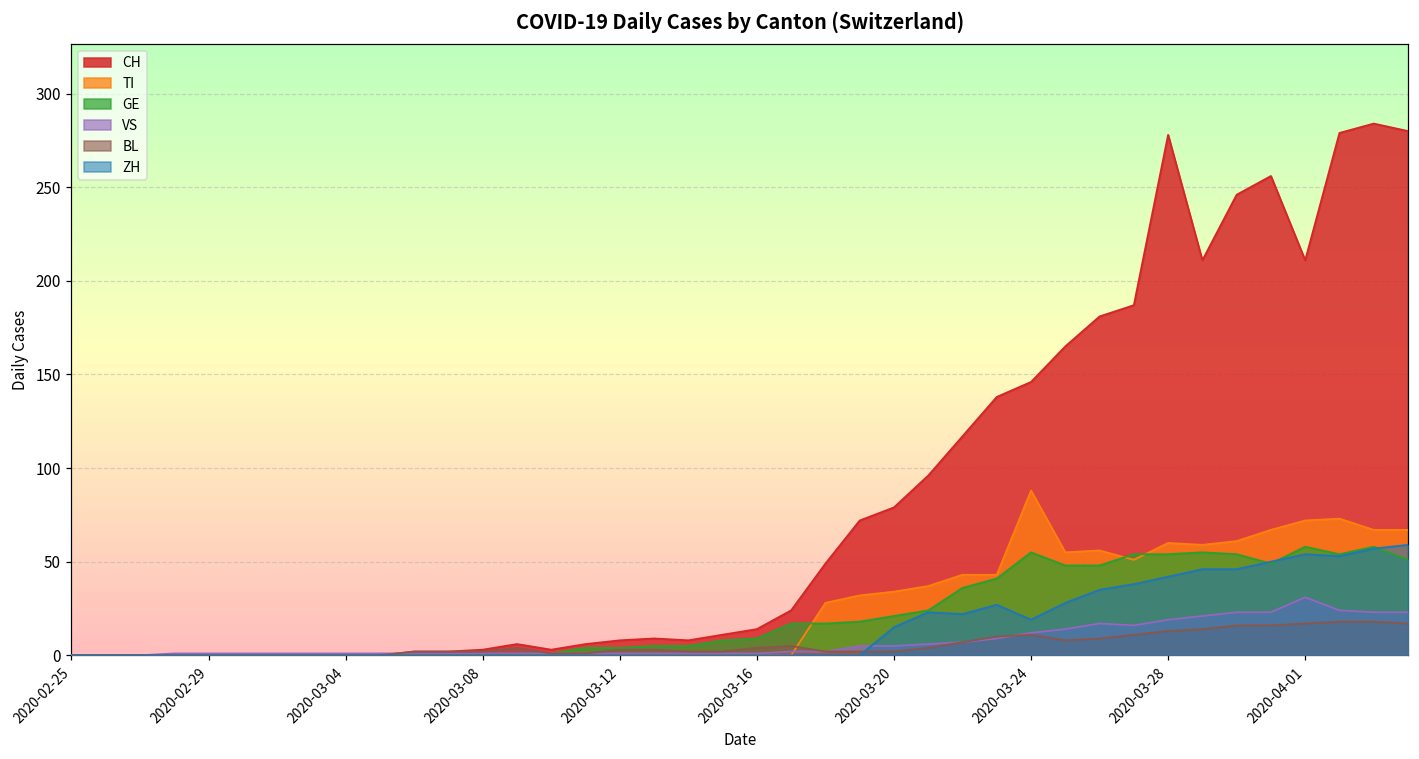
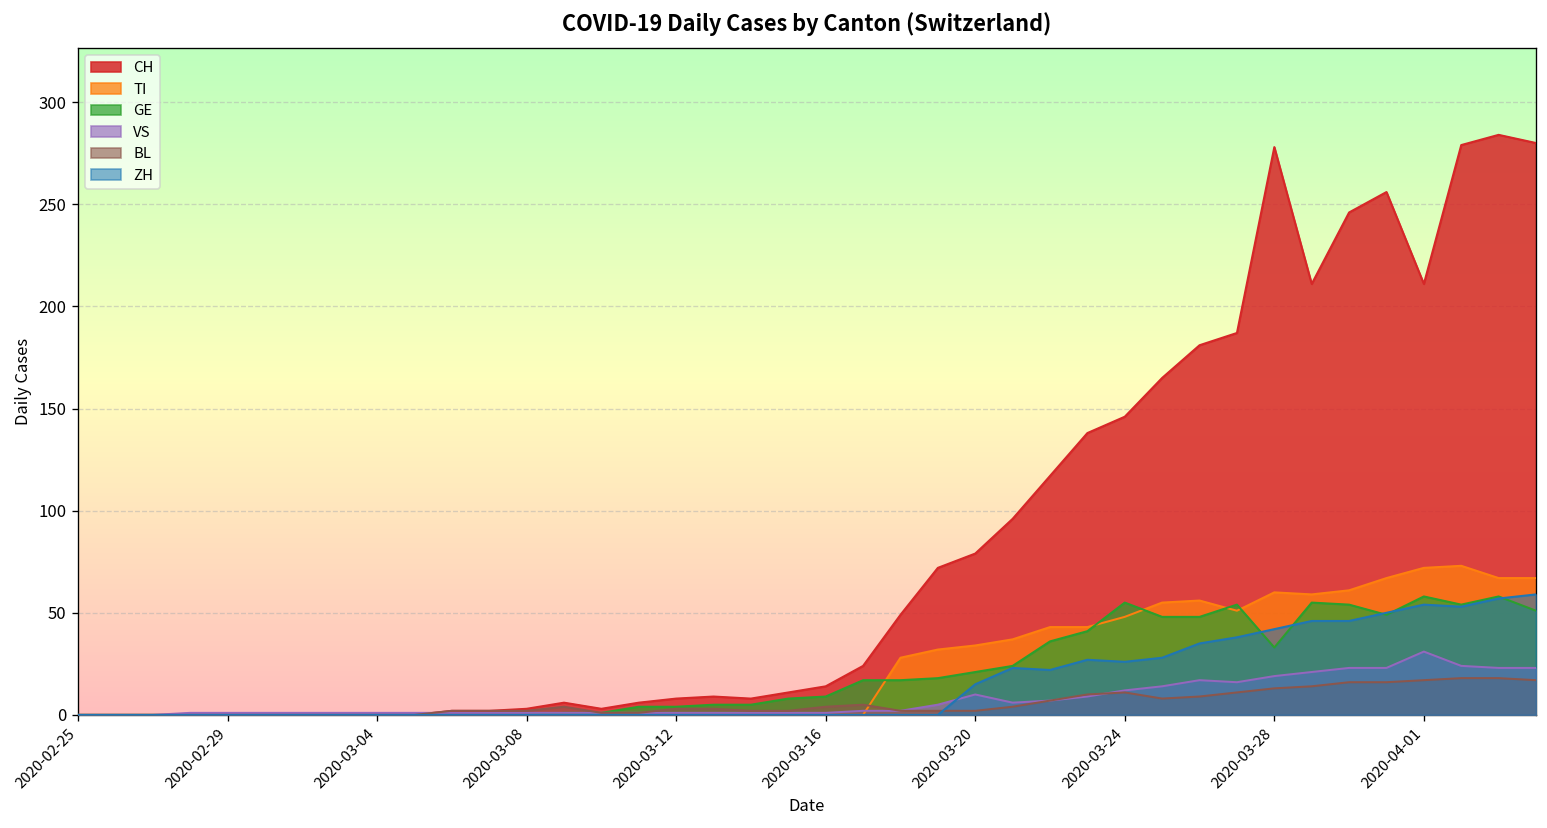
  {
    "CH": {
      "2020-03-12": 8,
      "2020-03-16": 14,
      "2020-03-20": 79,
      "2020-03-24": 146,
      "2020-03-28": 278,
      "2020-04-01": 211
    },
    "TI": {
      "2020-03-20": 34,
-     "2020-03-24": 88,
+     "2020-03-24": 48,
      "2020-03-28": 60,
      "2020-04-01": 72
    },
    "GE": {
      "2020-03-16": 9,
      "2020-03-20": 21,
      "2020-03-24": 55,
-     "2020-03-28": 54,
+     "2020-03-28": 33,
      "2020-04-01": 58
    },
    "VS": {
-     "2020-03-20": 5,
+     "2020-03-20": 10,
      "2020-03-28": 19,
      "2020-04-01": 31
    },
    "BL": {
      "2020-03-16": 4,
      "2020-03-20": 2,
      "2020-03-28": 13,
      "2020-04-01": 17
    },
    "ZH": {
      "2020-03-20": 15,
-     "2020-03-24": 19,
+     "2020-03-24": 26,
      "2020-03-28": 42,
      "2020-04-01": 54
    }
  }
